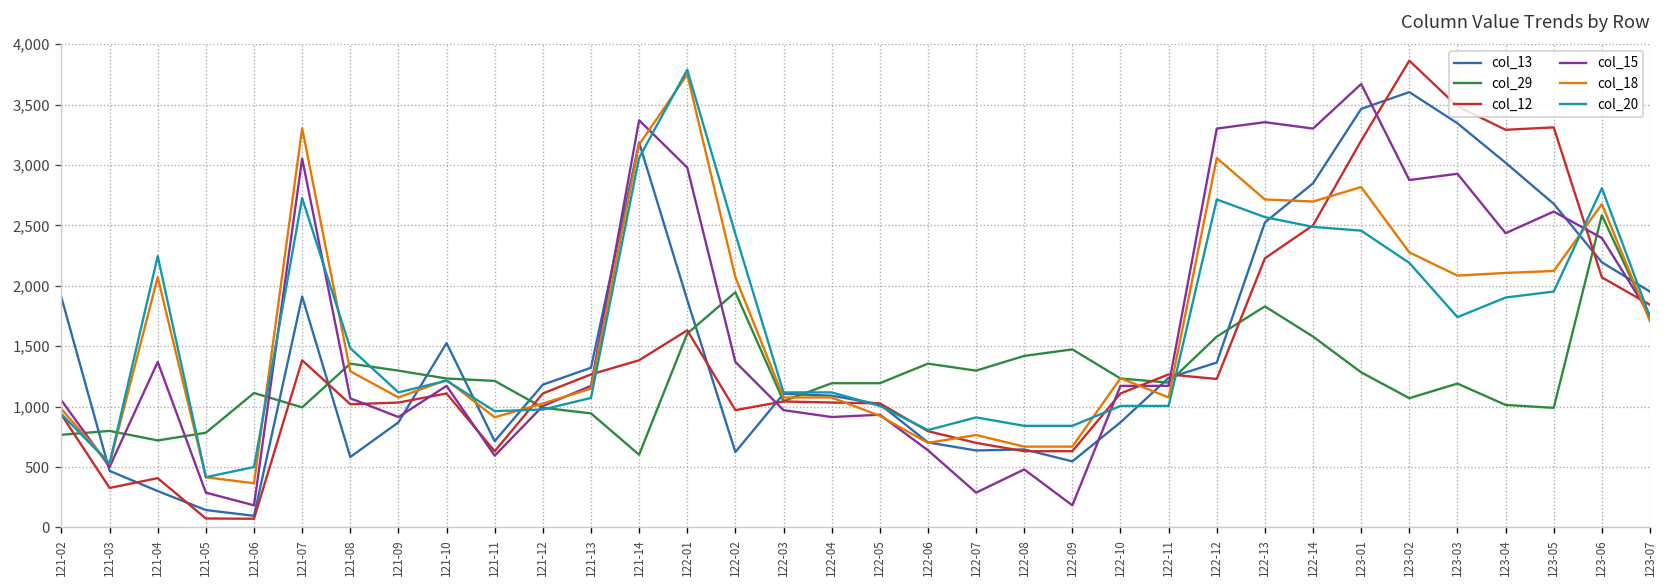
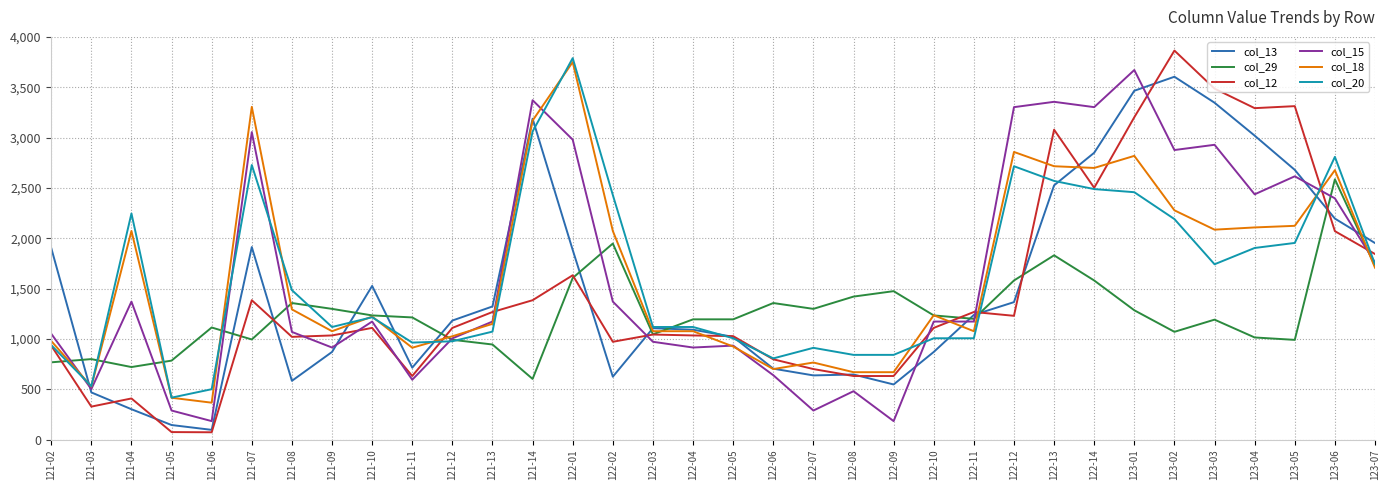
  {
    "col_29": {
      "121-02": "770",
      "121-03": "800",
      "121-04": "720",
      "121-05": "780",
      "121-06": "1,110",
      "121-07": "990",
      "121-08": "1,360",
      "121-09": "1,300",
      "121-11": "1,210",
      "121-13": "940",
      "121-14": "600",
      "122-01": "1,610",
      "122-02": "1,950",
      "122-04": "1,190",
      "122-05": "1,190",
      "122-06": "1,360",
      "122-07": "1,300",
      "122-08": "1,420",
      "122-09": "1,470",
      "122-11": "1,200",
      "122-12": "1,580",
      "122-13": "1,830",
      "122-14": "1,580",
      "123-01": "1,280",
      "123-02": "1,070",
      "123-03": "1,190",
      "123-04": "1,010",
      "123-05": "990",
      "123-06": "2,590"
    },
    "col_12": {
      "121-03": "330",
      "121-04": "410",
      "121-05": "70",
      "121-07": "1,380",
      "121-08": "1,020",
      "121-09": "1,030",
      "121-10": "1,110",
      "121-11": "630",
      "121-12": "1,110",
      "121-13": "1,270",
      "121-14": "1,380",
      "122-01": "1,630",
      "122-02": "970",
      "122-04": "1,030",
      "122-07": "700",
      "122-09": "630",
      "122-10": "1,110",
      "122-11": "1,270",
      "122-12": "1,230",
-     "122-13": "2,230",
+     "122-13": "3,080",
      "123-01": "3,200",
      "123-02": "3,860",
      "123-04": "3,290",
      "123-05": "3,310",
      "123-06": "2,070",
      "123-07": "1,840"
    },
    "col_15": {
      "121-02": "1,050",
      "121-03": "500",
      "121-04": "1,370",
      "121-05": "290",
      "121-06": "180",
      "121-07": "3,050",
      "121-08": "1,070",
      "121-09": "910",
      "121-10": "1,170",
      "121-11": "590",
      "121-14": "3,370",
      "122-01": "2,980",
      "122-02": "1,370",
      "122-03": "970",
      "122-04": "910",
      "122-06": "640",
      "122-07": "290",
      "122-08": "480",
      "122-09": "180",
      "122-10": "1,170",
      "122-11": "1,170",
      "122-12": "3,300",
      "122-13": "3,360",
      "122-14": "3,300",
      "123-01": "3,670",
      "123-02": "2,880",
      "123-03": "2,930",
      "123-04": "2,440",
      "123-05": "2,620",
      "123-06": "2,400"
    },
    "col_18": {
      "121-02": "980",
      "121-04": "2,070",
      "121-06": "370",
      "121-07": "3,310",
      "121-08": "1,290",
      "121-09": "1,080",
      "121-11": "910",
      "122-01": "3,750",
      "122-02": "2,070",
      "122-03": "1,080",
      "122-07": "770",
      "122-09": "670",
      "122-11": "1,080",
-     "122-12": "3,060",
+     "122-12": "2,860",
      "122-13": "2,720",
      "122-14": "2,700",
      "123-01": "2,820",
      "123-02": "2,280",
      "123-03": "2,090",
      "123-04": "2,110",
      "123-05": "2,120",
      "123-06": "2,680"
    }
  }
